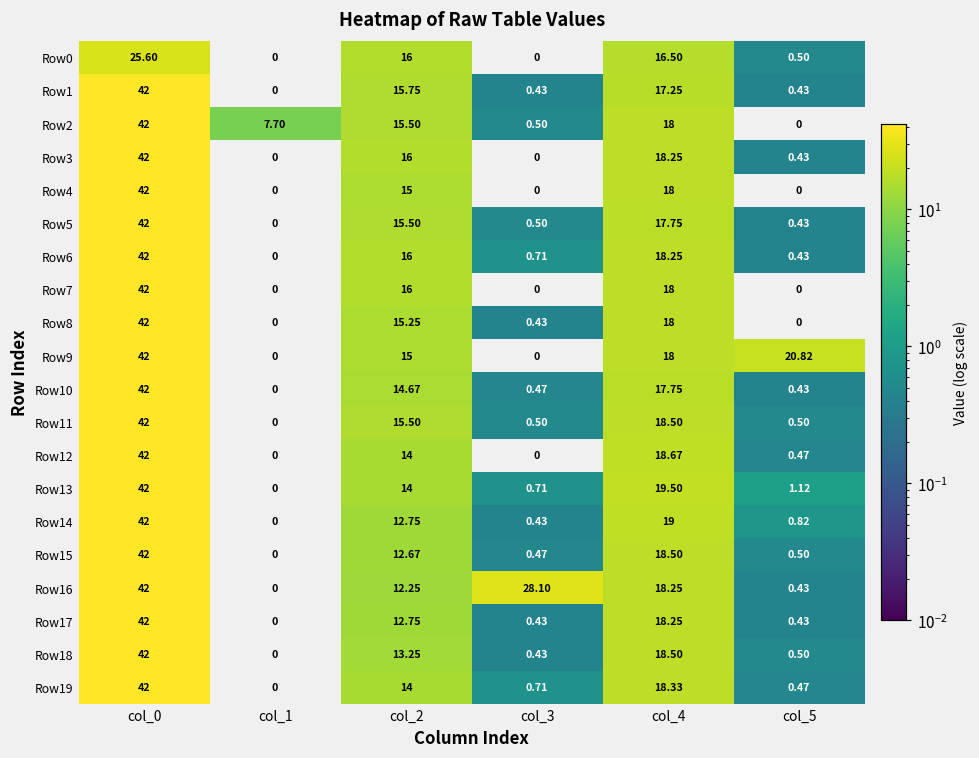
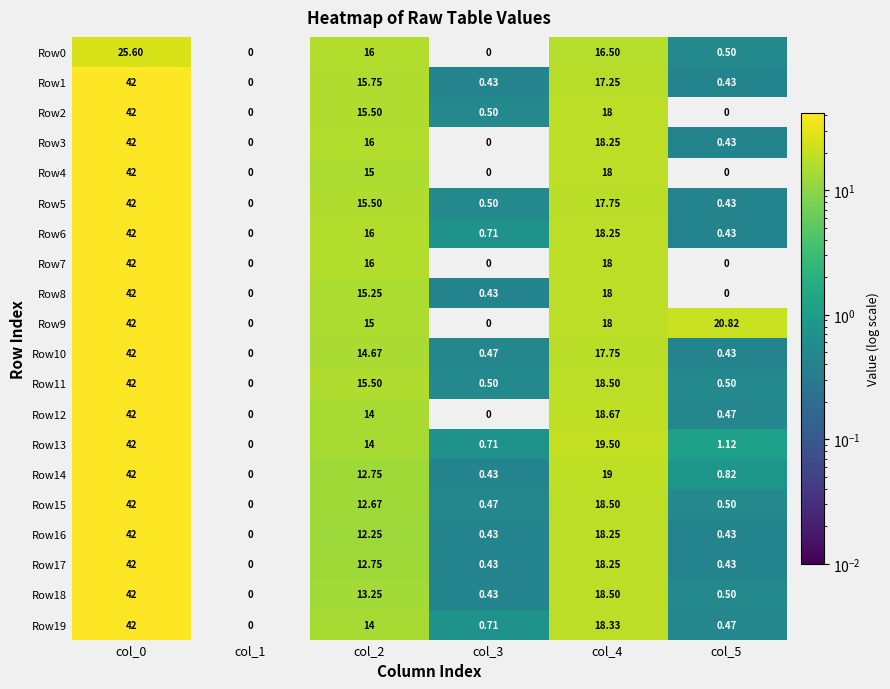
  {
    "Row0": {
      "col_0": 25.60,
      "col_1": 0,
      "col_2": 16,
      "col_3": 0,
      "col_4": 16.50,
      "col_5": 0.50
    },
    "Row1": {
      "col_0": 42,
      "col_1": 0,
      "col_2": 15.75,
      "col_3": 0.43,
      "col_4": 17.25,
      "col_5": 0.43
    },
    "Row2": {
      "col_0": 42,
-     "col_1": 7.70,
+     "col_1": 0,
      "col_2": 15.50,
      "col_3": 0.50,
      "col_4": 18,
      "col_5": 0
    },
    "Row3": {
      "col_0": 42,
      "col_1": 0,
      "col_2": 16,
      "col_3": 0,
      "col_4": 18.25,
      "col_5": 0.43
    },
    "Row4": {
      "col_0": 42,
      "col_1": 0,
      "col_2": 15,
      "col_3": 0,
      "col_4": 18,
      "col_5": 0
    },
    "Row5": {
      "col_0": 42,
      "col_1": 0,
      "col_2": 15.50,
      "col_3": 0.50,
      "col_4": 17.75,
      "col_5": 0.43
    },
    "Row6": {
      "col_0": 42,
      "col_1": 0,
      "col_2": 16,
      "col_3": 0.71,
      "col_4": 18.25,
      "col_5": 0.43
    },
    "Row7": {
      "col_0": 42,
      "col_1": 0,
      "col_2": 16,
      "col_3": 0,
      "col_4": 18,
      "col_5": 0
    },
    "Row8": {
      "col_0": 42,
      "col_1": 0,
      "col_2": 15.25,
      "col_3": 0.43,
      "col_4": 18,
      "col_5": 0
    },
    "Row9": {
      "col_0": 42,
      "col_1": 0,
      "col_2": 15,
      "col_3": 0,
      "col_4": 18,
      "col_5": 20.82
    },
    "Row10": {
      "col_0": 42,
      "col_1": 0,
      "col_2": 14.67,
      "col_3": 0.47,
      "col_4": 17.75,
      "col_5": 0.43
    },
    "Row11": {
      "col_0": 42,
      "col_1": 0,
      "col_2": 15.50,
      "col_3": 0.50,
      "col_4": 18.50,
      "col_5": 0.50
    },
    "Row12": {
      "col_0": 42,
      "col_1": 0,
      "col_2": 14,
      "col_3": 0,
      "col_4": 18.67,
      "col_5": 0.47
    },
    "Row13": {
      "col_0": 42,
      "col_1": 0,
      "col_2": 14,
      "col_3": 0.71,
      "col_4": 19.50,
      "col_5": 1.12
    },
    "Row14": {
      "col_0": 42,
      "col_1": 0,
      "col_2": 12.75,
      "col_3": 0.43,
      "col_4": 19,
      "col_5": 0.82
    },
    "Row15": {
      "col_0": 42,
      "col_1": 0,
      "col_2": 12.67,
      "col_3": 0.47,
      "col_4": 18.50,
      "col_5": 0.50
    },
    "Row16": {
      "col_0": 42,
      "col_1": 0,
      "col_2": 12.25,
-     "col_3": 28.10,
+     "col_3": 0.43,
      "col_4": 18.25,
      "col_5": 0.43
    },
    "Row17": {
      "col_0": 42,
      "col_1": 0,
      "col_2": 12.75,
      "col_3": 0.43,
      "col_4": 18.25,
      "col_5": 0.43
    },
    "Row18": {
      "col_0": 42,
      "col_1": 0,
      "col_2": 13.25,
      "col_3": 0.43,
      "col_4": 18.50,
      "col_5": 0.50
    },
    "Row19": {
      "col_0": 42,
      "col_1": 0,
      "col_2": 14,
      "col_3": 0.71,
      "col_4": 18.33,
      "col_5": 0.47
    }
  }
